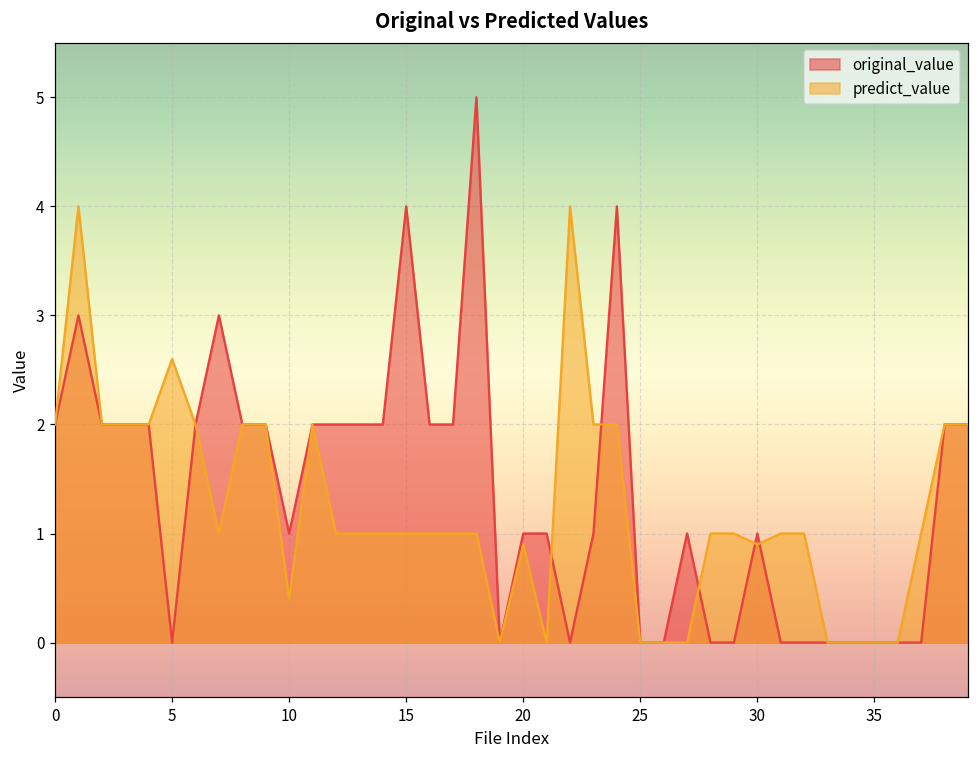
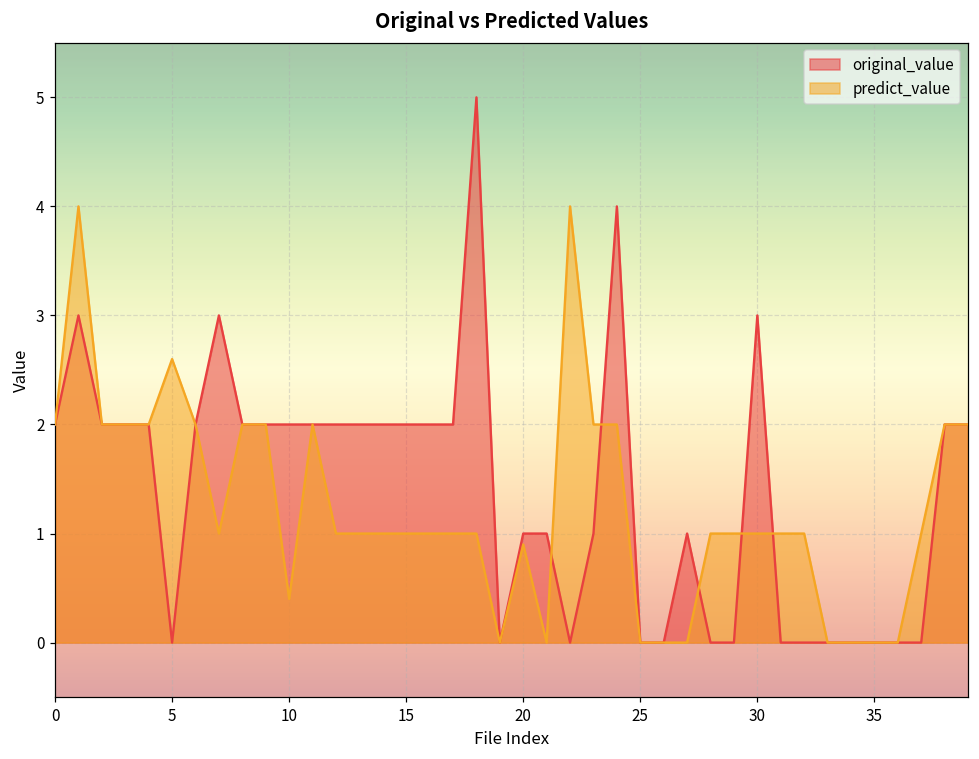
  {
    "original_value": {
      "5": 0,
-     "10": 1,
-     "15": 4,
+     "10": 2,
+     "15": 2,
      "20": 1,
-     "30": 1
+     "30": 3
    },
    "predict_value": {
      "5": 2.6,
      "10": 0.4,
      "15": 1.0,
      "20": 0.9,
-     "30": 0.9
+     "30": 1.0
    }
  }
